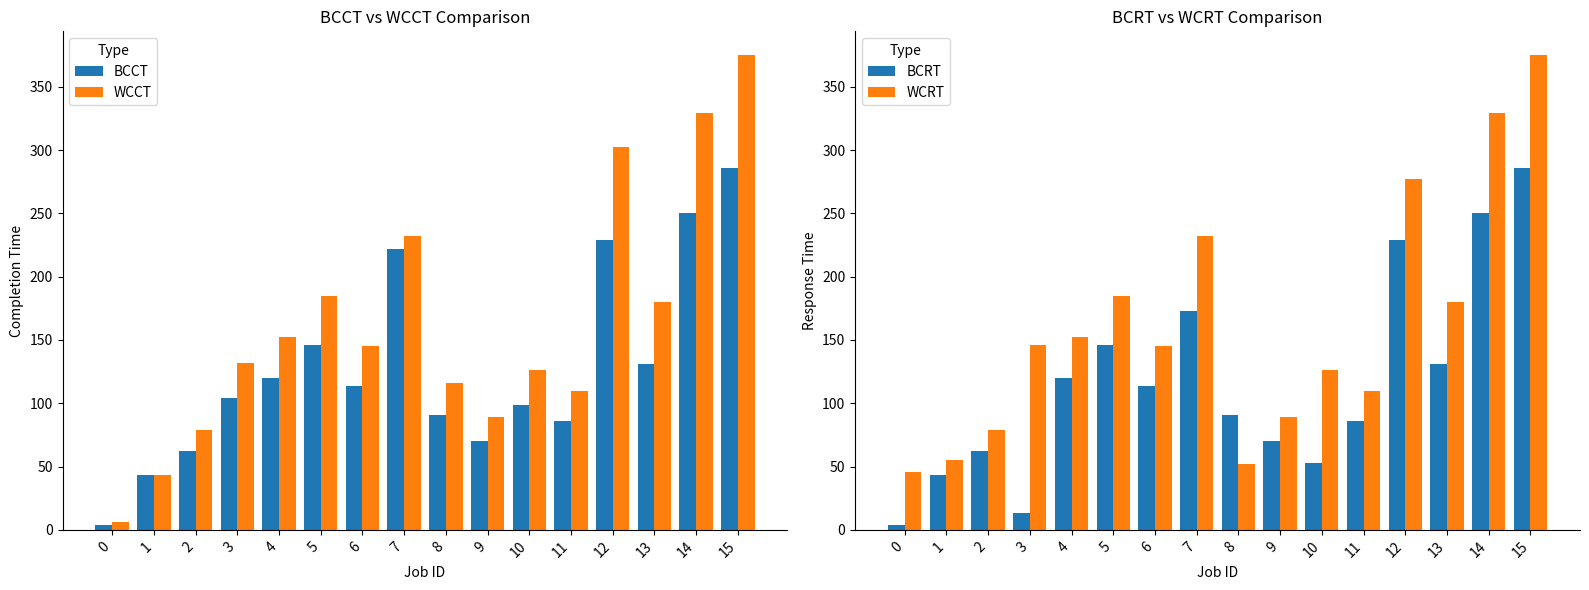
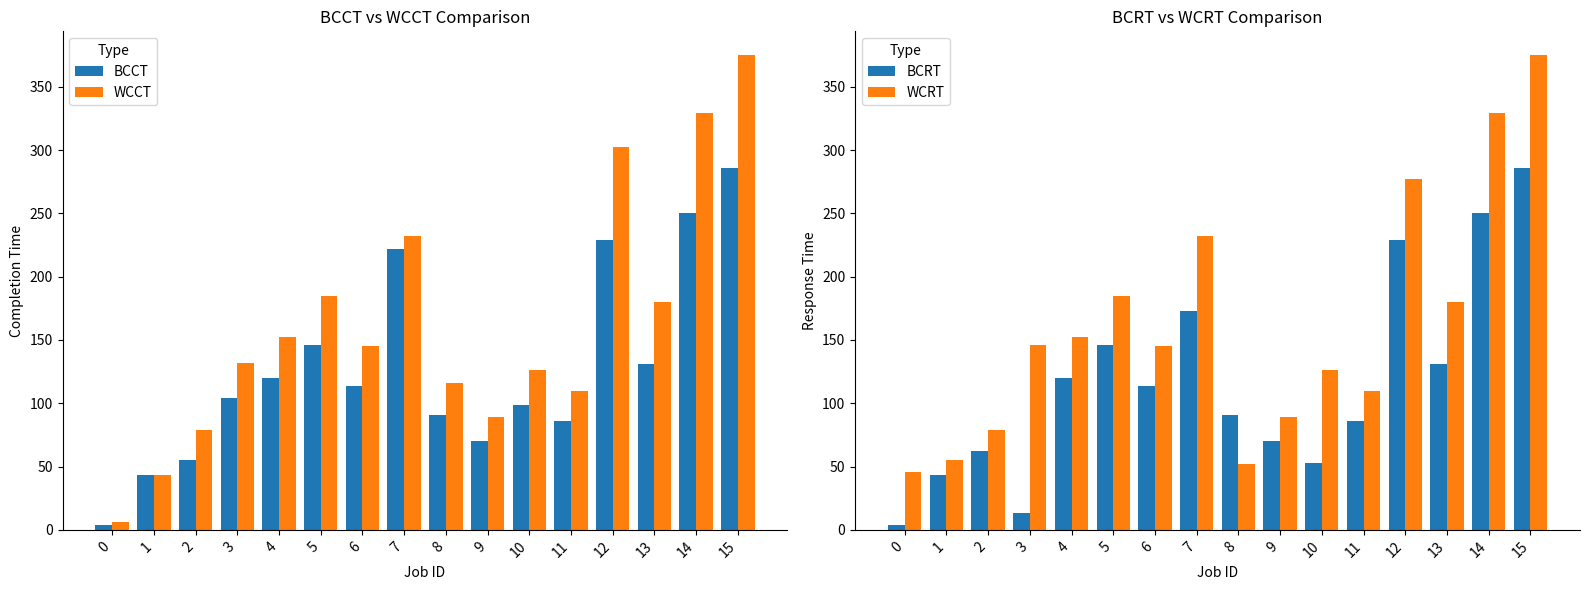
  {
    "BCCT vs WCCT Comparison": {
      "BCCT": {
        "0": 4,
        "1": 43,
-       "2": 62,
+       "2": 55,
        "3": 104,
        "4": 120,
        "5": 146,
        "6": 114,
        "7": 222,
        "8": 91,
        "9": 70,
        "10": 99,
        "11": 86,
        "12": 229,
        "13": 131,
        "14": 250,
        "15": 286
      },
      "WCCT": {
        "0": 6,
        "1": 43,
        "2": 79,
        "3": 132,
        "4": 152,
        "5": 185,
        "6": 145,
        "7": 232,
        "8": 116,
        "9": 89,
        "10": 126,
        "11": 110,
        "12": 302,
        "13": 180,
        "14": 329,
        "15": 375
      }
    },
    "BCRT vs WCRT Comparison": {
      "BCRT": {
        "0": 4,
        "1": 43,
        "2": 62,
        "3": 13,
        "4": 120,
        "5": 146,
        "6": 114,
        "7": 173,
        "8": 91,
        "9": 70,
        "10": 53,
        "11": 86,
        "12": 229,
        "13": 131,
        "14": 250,
        "15": 286
      },
      "WCRT": {
        "0": 46,
        "1": 55,
        "2": 79,
        "3": 146,
        "4": 152,
        "5": 185,
        "6": 145,
        "7": 232,
        "8": 52,
        "9": 89,
        "10": 126,
        "11": 110,
        "12": 277,
        "13": 180,
        "14": 329,
        "15": 375
      }
    }
  }
